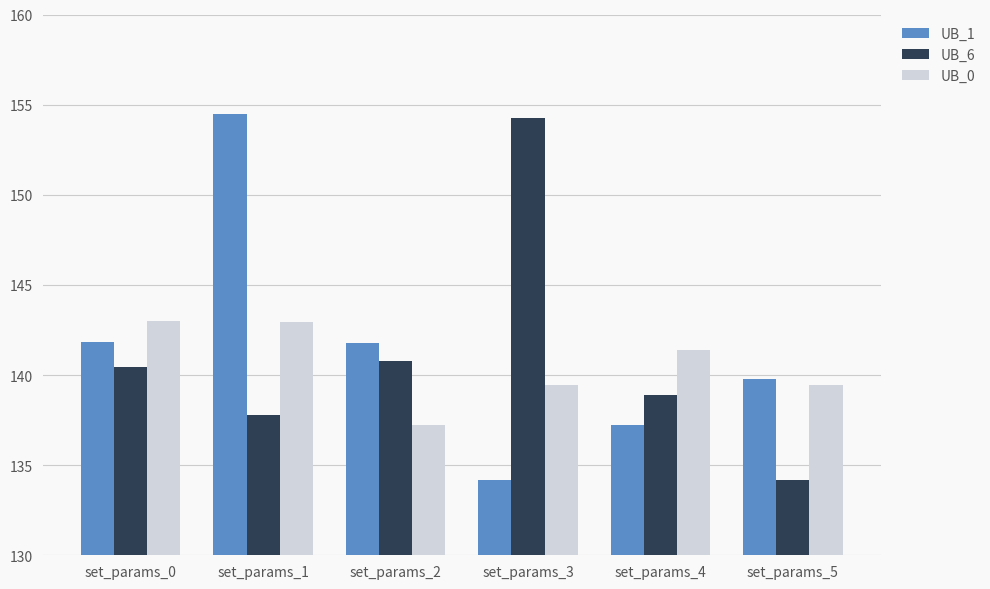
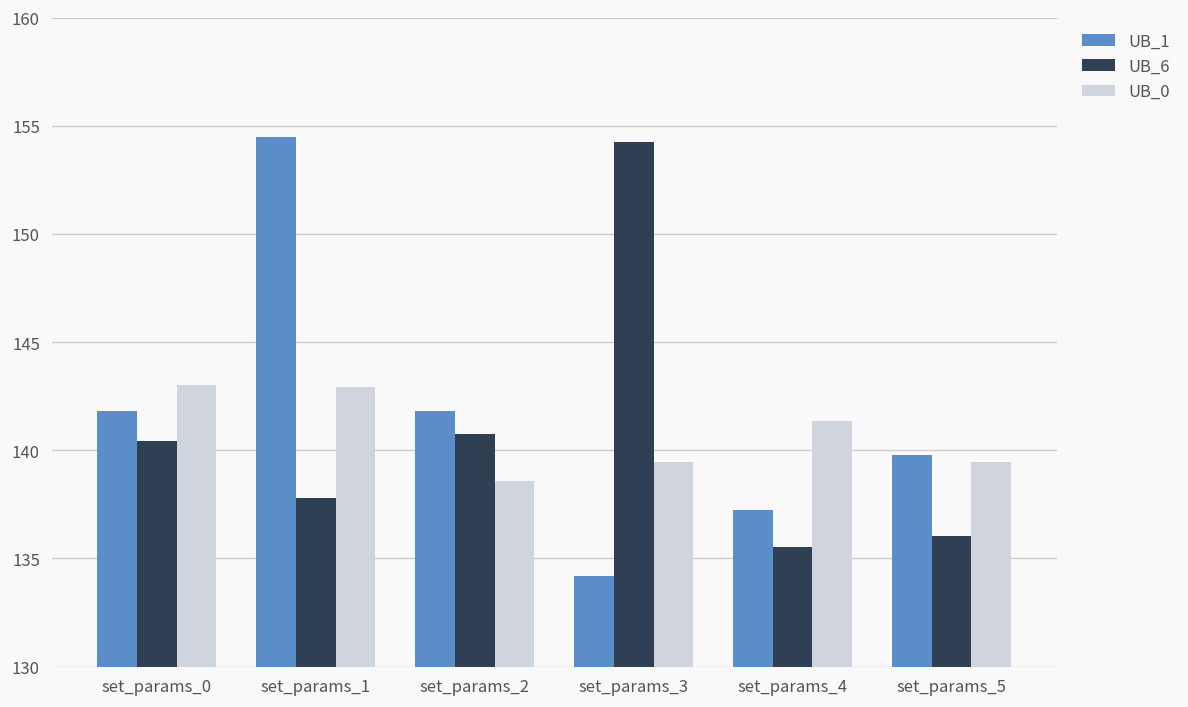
  {
    "UB_1": {
      "set_params_0": 141.8,
      "set_params_1": 154.5,
      "set_params_2": 141.8,
      "set_params_3": 134.2,
      "set_params_4": 137.2,
      "set_params_5": 139.8
    },
    "UB_6": {
      "set_params_0": 140.4,
      "set_params_1": 137.8,
      "set_params_2": 140.8,
      "set_params_3": 154.3,
-     "set_params_4": 138.9,
-     "set_params_5": 134.2
+     "set_params_4": 135.5,
+     "set_params_5": 136.0
    },
    "UB_0": {
      "set_params_0": 143.0,
      "set_params_1": 142.9,
-     "set_params_2": 137.2,
+     "set_params_2": 138.6,
      "set_params_3": 139.5,
      "set_params_4": 141.4,
      "set_params_5": 139.5
    }
  }
